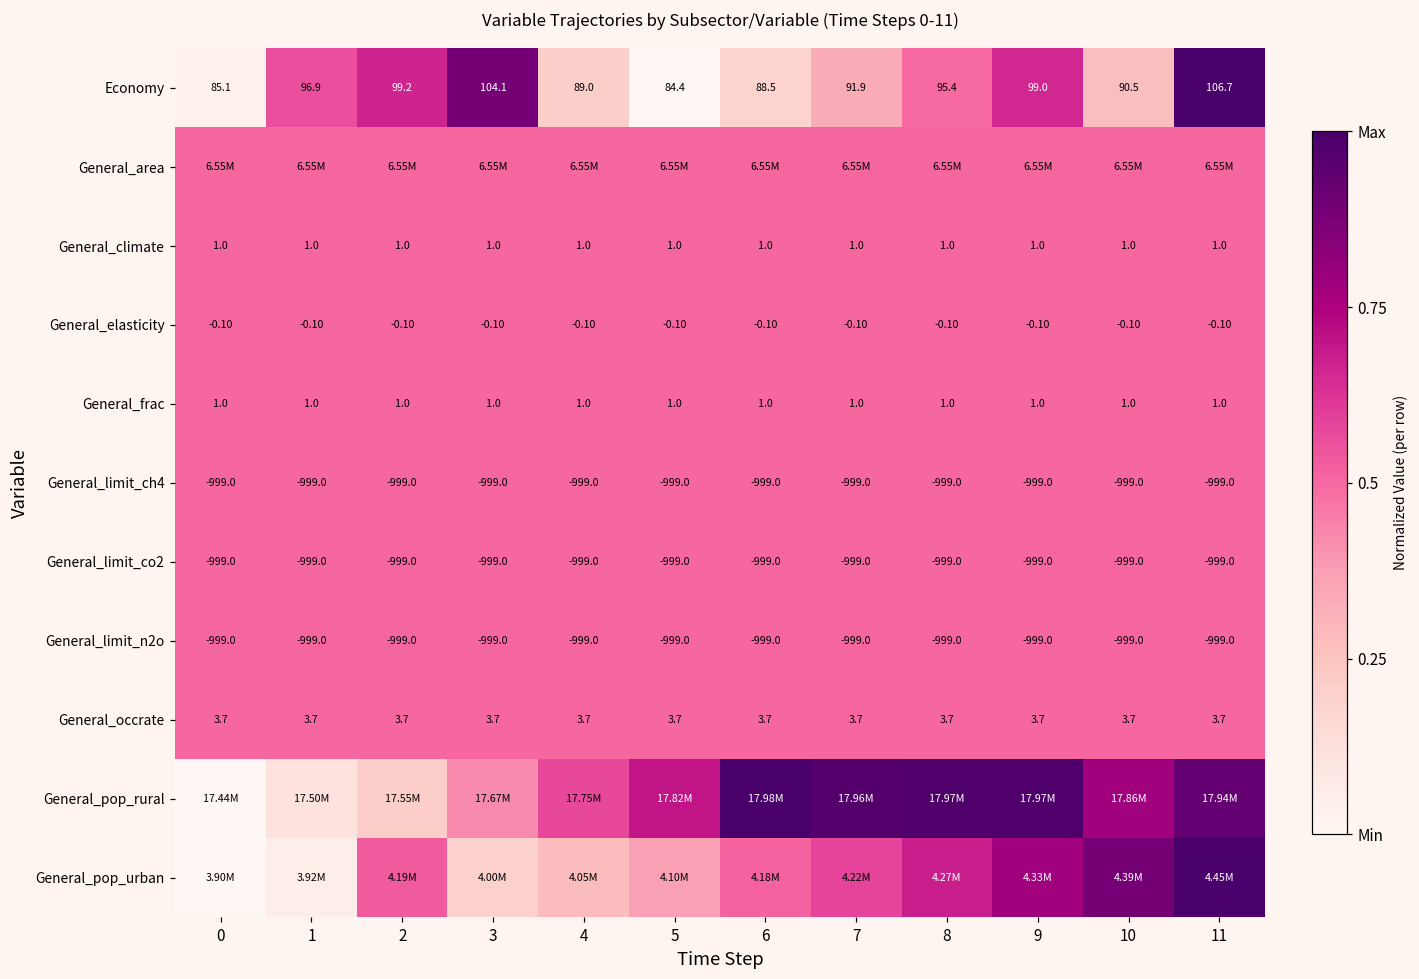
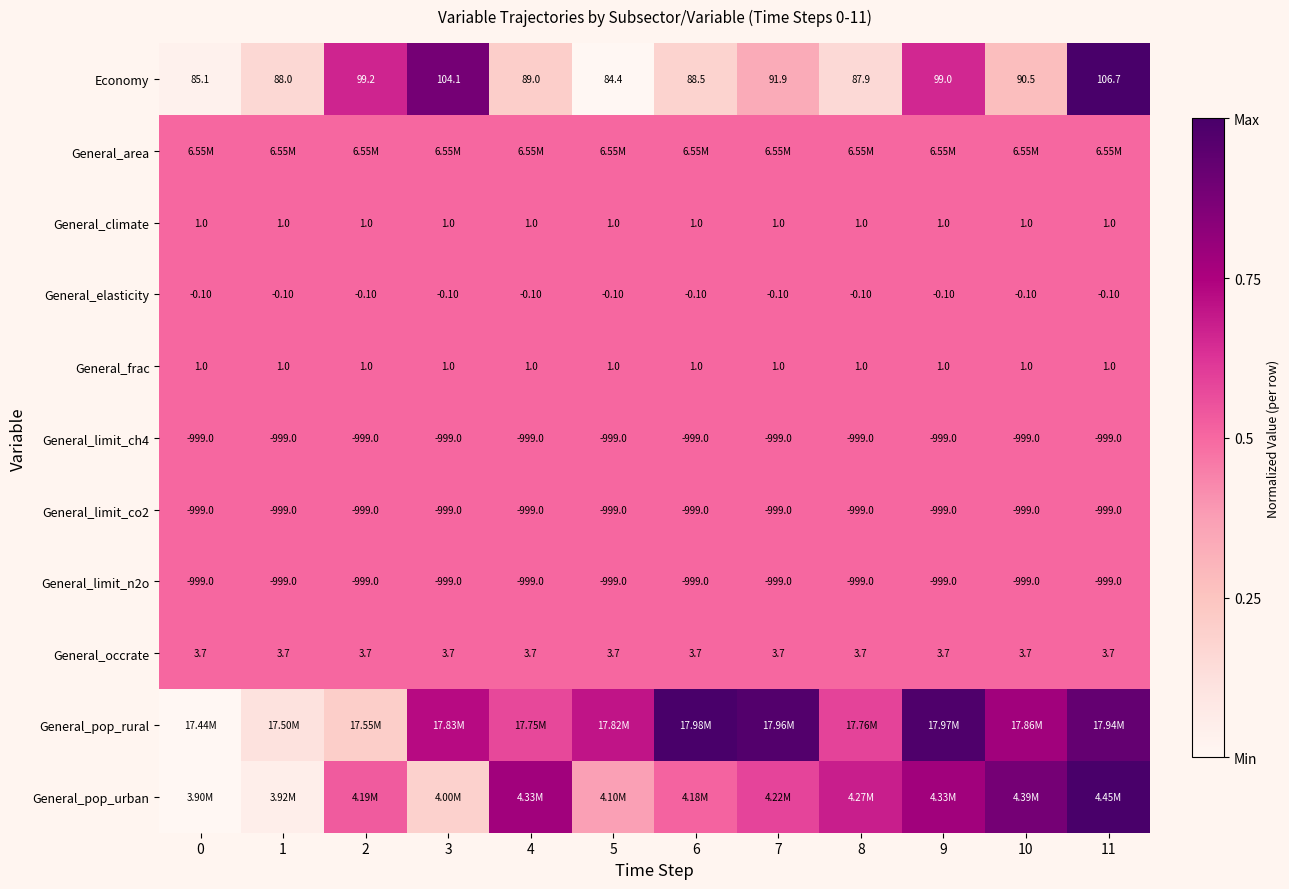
  {
    "Economy": {
      "0": "85.1",
-     "1": "96.9",
+     "1": "88.0",
      "2": "99.2",
      "3": "104.1",
      "4": "89.0",
      "5": "84.4",
      "6": "88.5",
      "7": "91.9",
-     "8": "95.4",
+     "8": "87.9",
      "9": "99.0",
      "10": "90.5",
      "11": "106.7"
    },
    "General_area": {
      "0": "6.55M",
      "1": "6.55M",
      "2": "6.55M",
      "3": "6.55M",
      "4": "6.55M",
      "5": "6.55M",
      "6": "6.55M",
      "7": "6.55M",
      "8": "6.55M",
      "9": "6.55M",
      "10": "6.55M",
      "11": "6.55M"
    },
    "General_climate": {
      "0": "1.0",
      "1": "1.0",
      "2": "1.0",
      "3": "1.0",
      "4": "1.0",
      "5": "1.0",
      "6": "1.0",
      "7": "1.0",
      "8": "1.0",
      "9": "1.0",
      "10": "1.0",
      "11": "1.0"
    },
    "General_elasticity": {
      "0": "-0.10",
      "1": "-0.10",
      "2": "-0.10",
      "3": "-0.10",
      "4": "-0.10",
      "5": "-0.10",
      "6": "-0.10",
      "7": "-0.10",
      "8": "-0.10",
      "9": "-0.10",
      "10": "-0.10",
      "11": "-0.10"
    },
    "General_frac": {
      "0": "1.0",
      "1": "1.0",
      "2": "1.0",
      "3": "1.0",
      "4": "1.0",
      "5": "1.0",
      "6": "1.0",
      "7": "1.0",
      "8": "1.0",
      "9": "1.0",
      "10": "1.0",
      "11": "1.0"
    },
    "General_limit_ch4": {
      "0": "-999.0",
      "1": "-999.0",
      "2": "-999.0",
      "3": "-999.0",
      "4": "-999.0",
      "5": "-999.0",
      "6": "-999.0",
      "7": "-999.0",
      "8": "-999.0",
      "9": "-999.0",
      "10": "-999.0",
      "11": "-999.0"
    },
    "General_limit_co2": {
      "0": "-999.0",
      "1": "-999.0",
      "2": "-999.0",
      "3": "-999.0",
      "4": "-999.0",
      "5": "-999.0",
      "6": "-999.0",
      "7": "-999.0",
      "8": "-999.0",
      "9": "-999.0",
      "10": "-999.0",
      "11": "-999.0"
    },
    "General_limit_n2o": {
      "0": "-999.0",
      "1": "-999.0",
      "2": "-999.0",
      "3": "-999.0",
      "4": "-999.0",
      "5": "-999.0",
      "6": "-999.0",
      "7": "-999.0",
      "8": "-999.0",
      "9": "-999.0",
      "10": "-999.0",
      "11": "-999.0"
    },
    "General_occrate": {
      "0": "3.7",
      "1": "3.7",
      "2": "3.7",
      "3": "3.7",
      "4": "3.7",
      "5": "3.7",
      "6": "3.7",
      "7": "3.7",
      "8": "3.7",
      "9": "3.7",
      "10": "3.7",
      "11": "3.7"
    },
    "General_pop_rural": {
      "0": "17.44M",
      "1": "17.50M",
      "2": "17.55M",
-     "3": "17.67M",
+     "3": "17.83M",
      "4": "17.75M",
      "5": "17.82M",
      "6": "17.98M",
      "7": "17.96M",
-     "8": "17.97M",
+     "8": "17.76M",
      "9": "17.97M",
      "10": "17.86M",
      "11": "17.94M"
    },
    "General_pop_urban": {
      "0": "3.90M",
      "1": "3.92M",
      "2": "4.19M",
      "3": "4.00M",
-     "4": "4.05M",
+     "4": "4.33M",
      "5": "4.10M",
      "6": "4.18M",
      "7": "4.22M",
      "8": "4.27M",
      "9": "4.33M",
      "10": "4.39M",
      "11": "4.45M"
    }
  }
